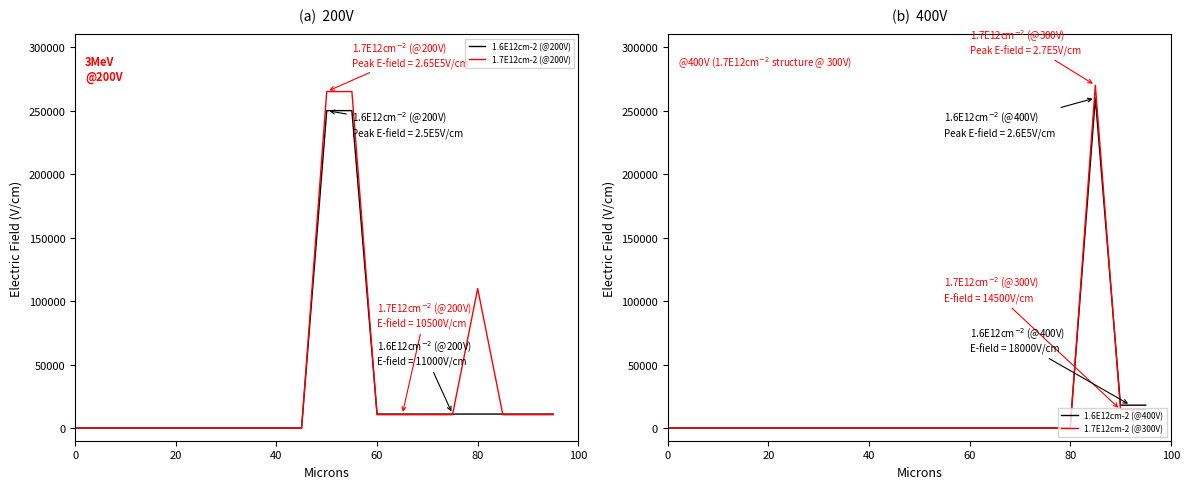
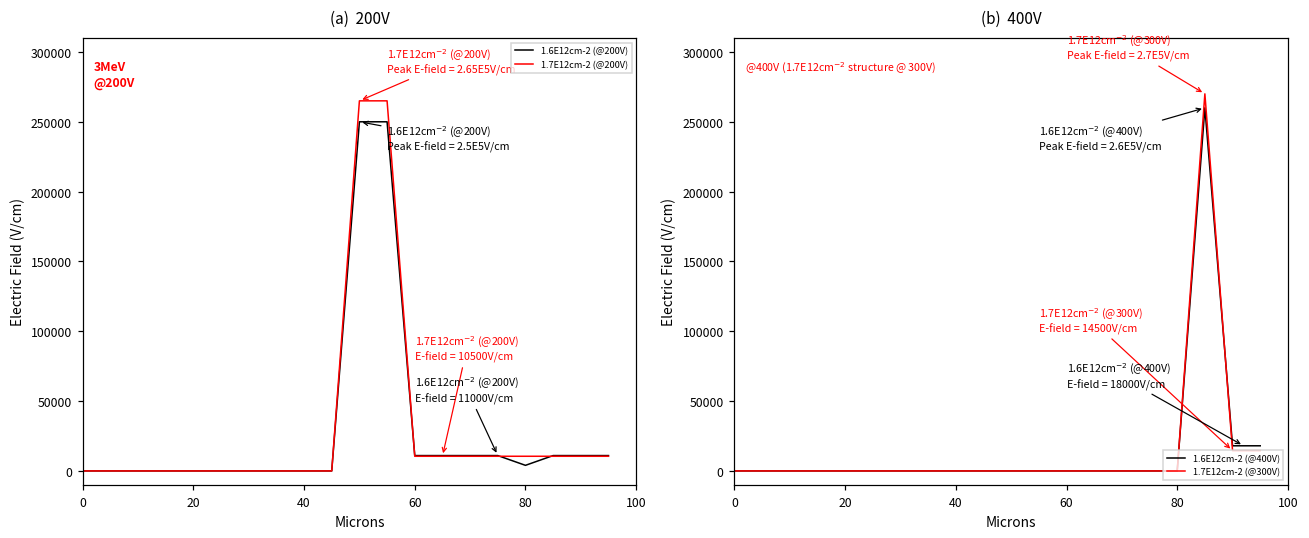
  {
    "(a) 200V": {
      "1.6E12cm-2 (@200V)": {
-       "80": 11000
+       "80": 4000
      },
      "1.7E12cm-2 (@200V)": {
-       "80": 110000
+       "80": 11000
      }
    }
  }
